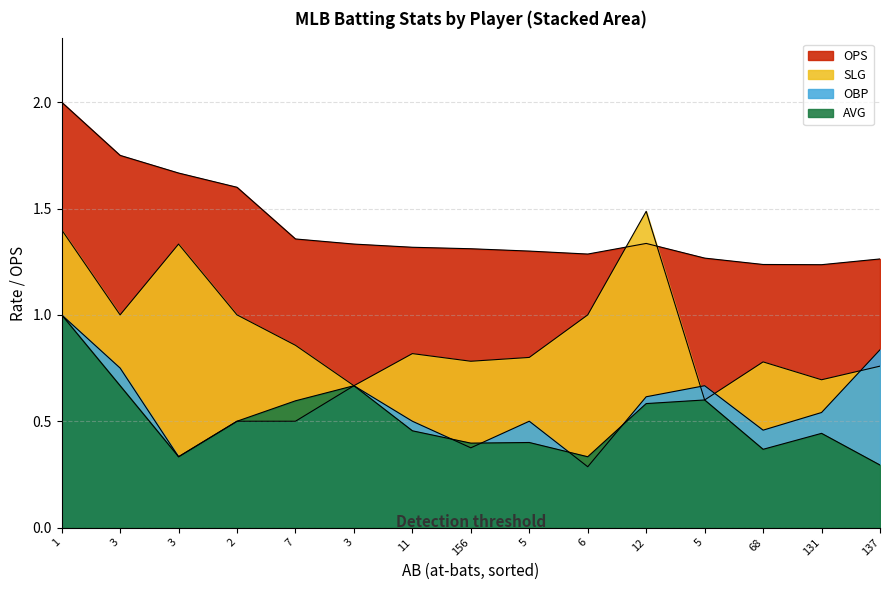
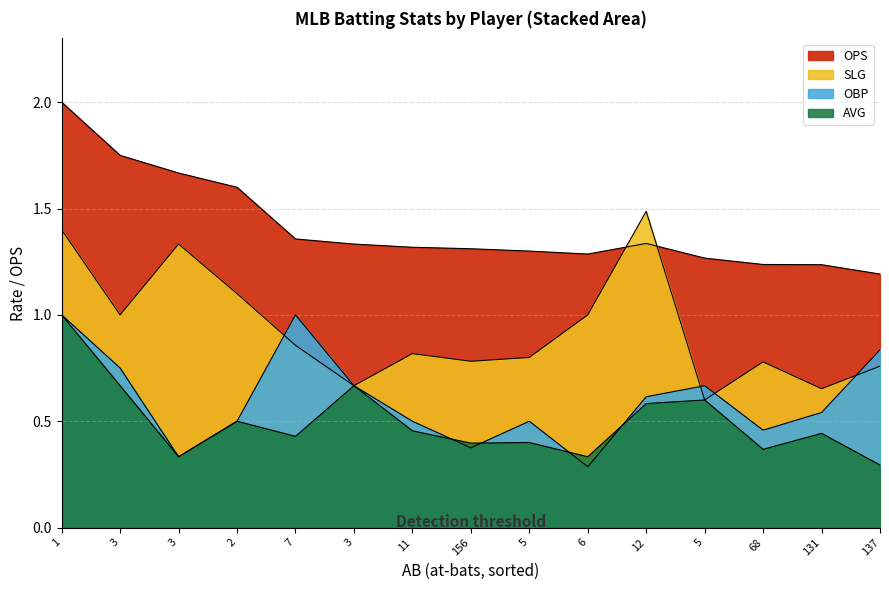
  {
    "OPS": {
      "1": 2.00,
      "2": 1.60,
      "7": 1.36,
      "11": 1.32,
      "156": 1.31,
      "6": 1.29,
      "12": 1.34,
      "68": 1.24,
      "131": 1.24,
-     "137": 1.26
+     "137": 1.19
    },
    "SLG": {
      "1": 1.40,
-     "2": 1.0,
+     "2": 1.1,
      "7": 0.86,
      "11": 0.82,
      "156": 0.78,
      "6": 1.00,
      "12": 1.49,
      "68": 0.78,
-     "131": 0.70,
+     "131": 0.65,
      "137": 0.76
    },
    "OBP": {
-     "7": 0.5,
+     "7": 1.0,
      "11": 0.5,
      "156": 0.38,
      "6": 0.29,
      "12": 0.62,
      "68": 0.46,
      "131": 0.54,
      "137": 0.84
    },
    "AVG": {
-     "7": 0.60,
+     "7": 0.43,
      "11": 0.46,
      "156": 0.40,
      "6": 0.33,
      "12": 0.58,
      "68": 0.37,
      "131": 0.44,
      "137": 0.29
    }
  }
